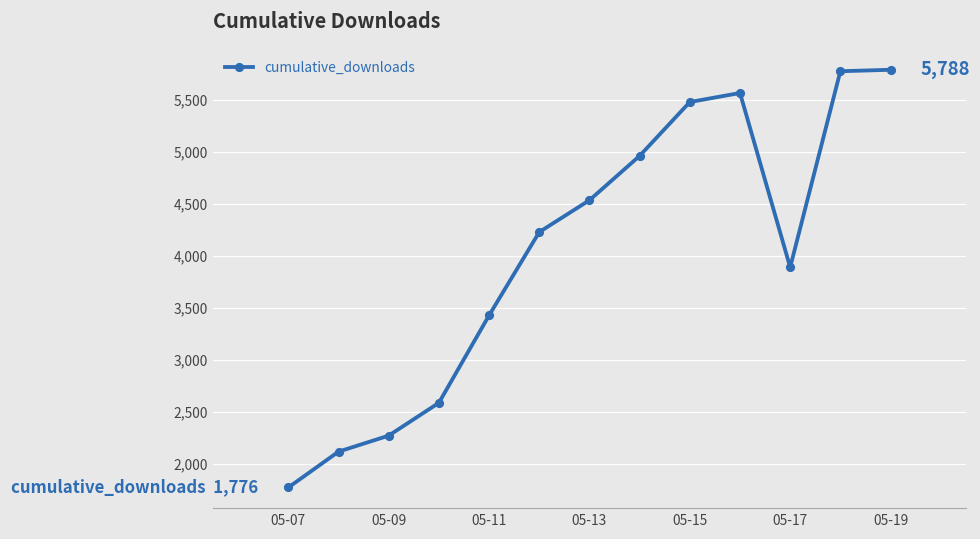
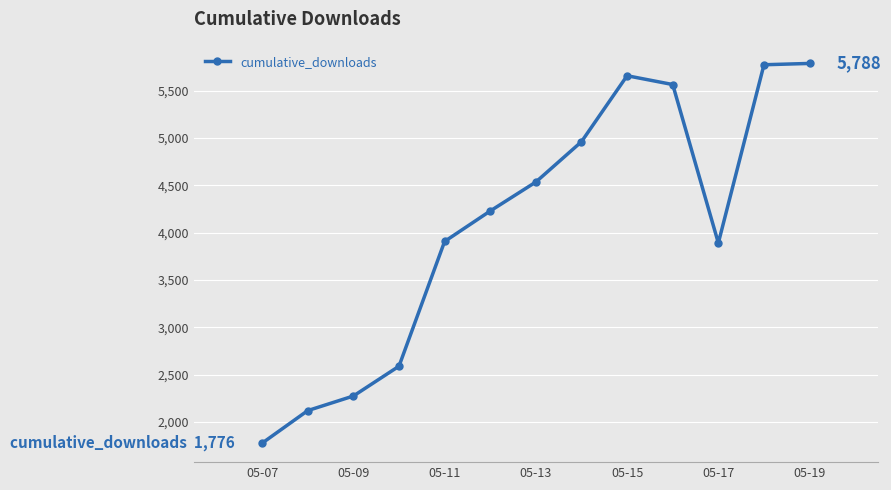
  {
    "05-07": "1,800",
    "05-09": "2,300",
-   "05-11": "3,400",
+   "05-11": "3,900",
    "05-13": "4,500",
-   "05-15": "5,500",
+   "05-15": "5,700",
    "05-17": "3,900",
    "05-19": "5,800"
  }
